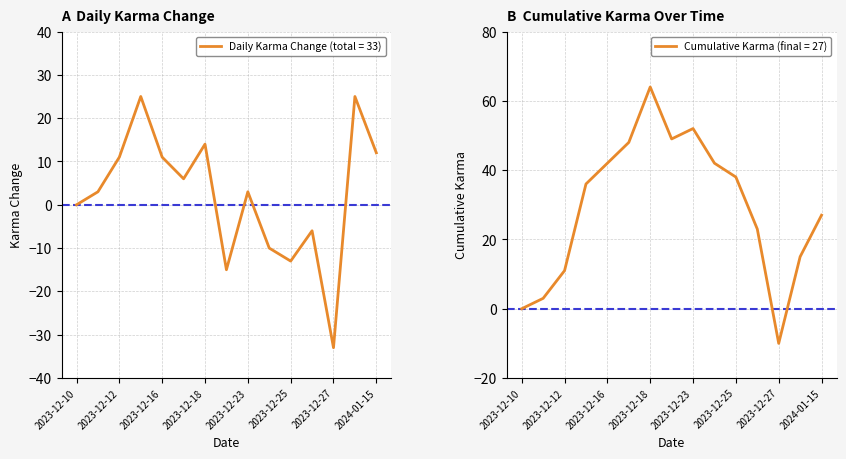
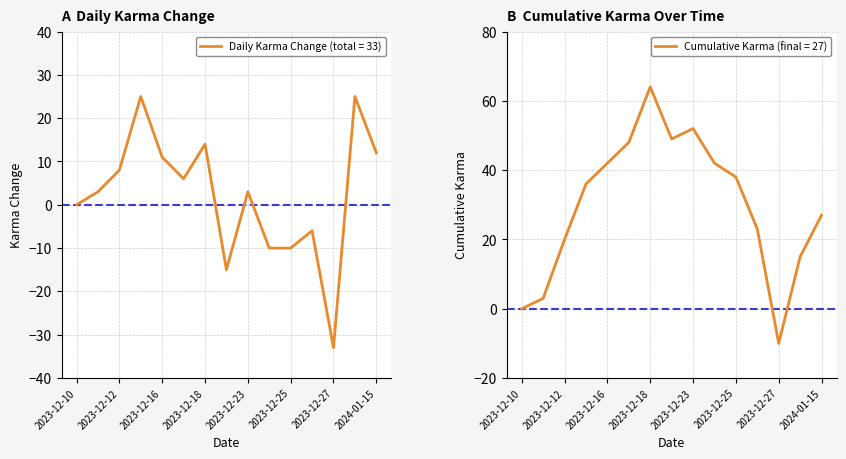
  {
    "A Daily Karma Change": {
      "2023-12-10": 0,
-     "2023-12-12": 11,
+     "2023-12-12": 8,
      "2023-12-16": 11,
      "2023-12-18": 14,
      "2023-12-23": 3,
-     "2023-12-25": -13,
+     "2023-12-25": -10,
      "2023-12-27": -33,
      "2024-01-15": 12
    },
    "B Cumulative Karma Over Time": {
      "2023-12-10": 0,
-     "2023-12-12": 11,
+     "2023-12-12": 20,
      "2023-12-16": 42,
      "2023-12-18": 64,
      "2023-12-23": 52,
      "2023-12-25": 38,
      "2023-12-27": -10,
      "2024-01-15": 27
    }
  }
